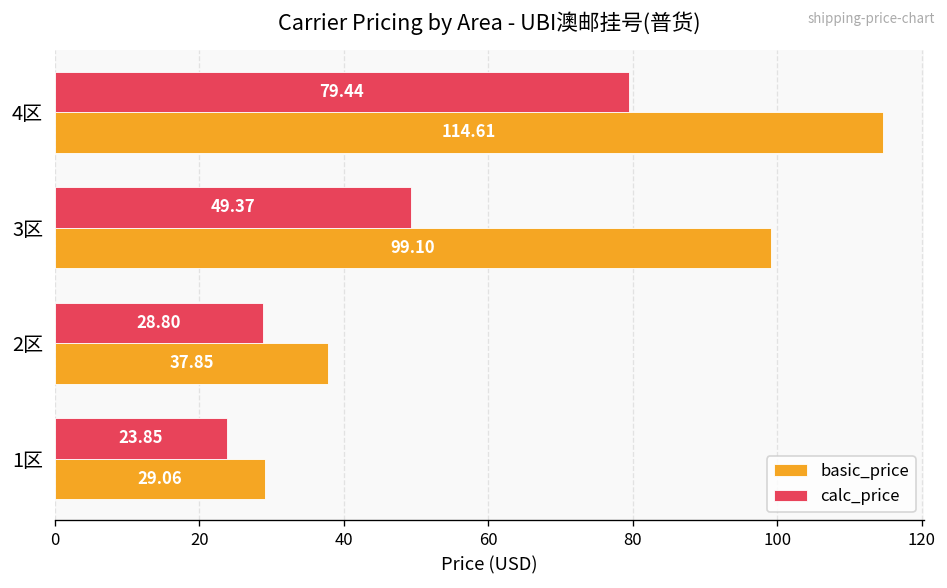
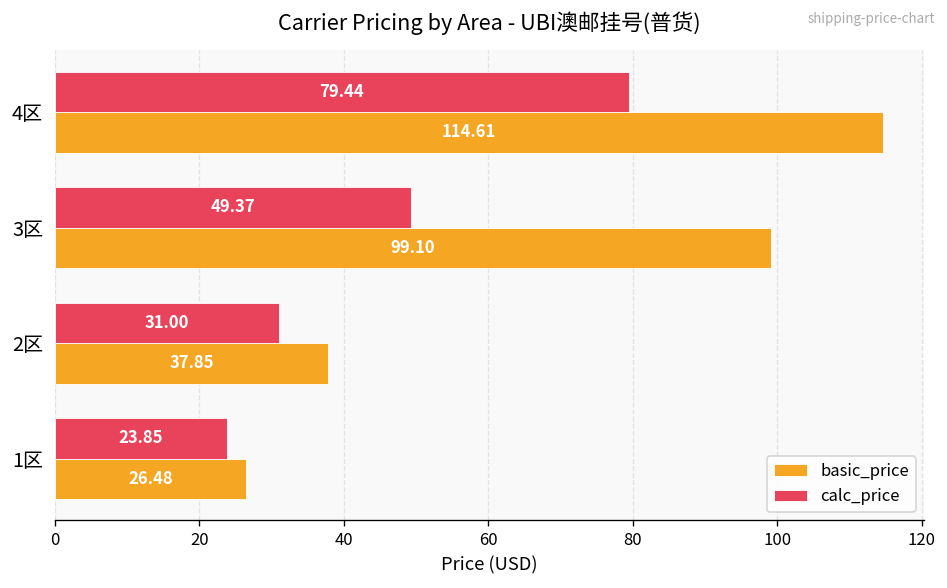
  {
    "basic_price": {
      "4区": 114.61,
      "3区": 99.10,
      "2区": 37.85,
-     "1区": 29.06
+     "1区": 26.48
    },
    "calc_price": {
      "4区": 79.44,
      "3区": 49.37,
-     "2区": 28.80,
+     "2区": 31.00,
      "1区": 23.85
    }
  }
